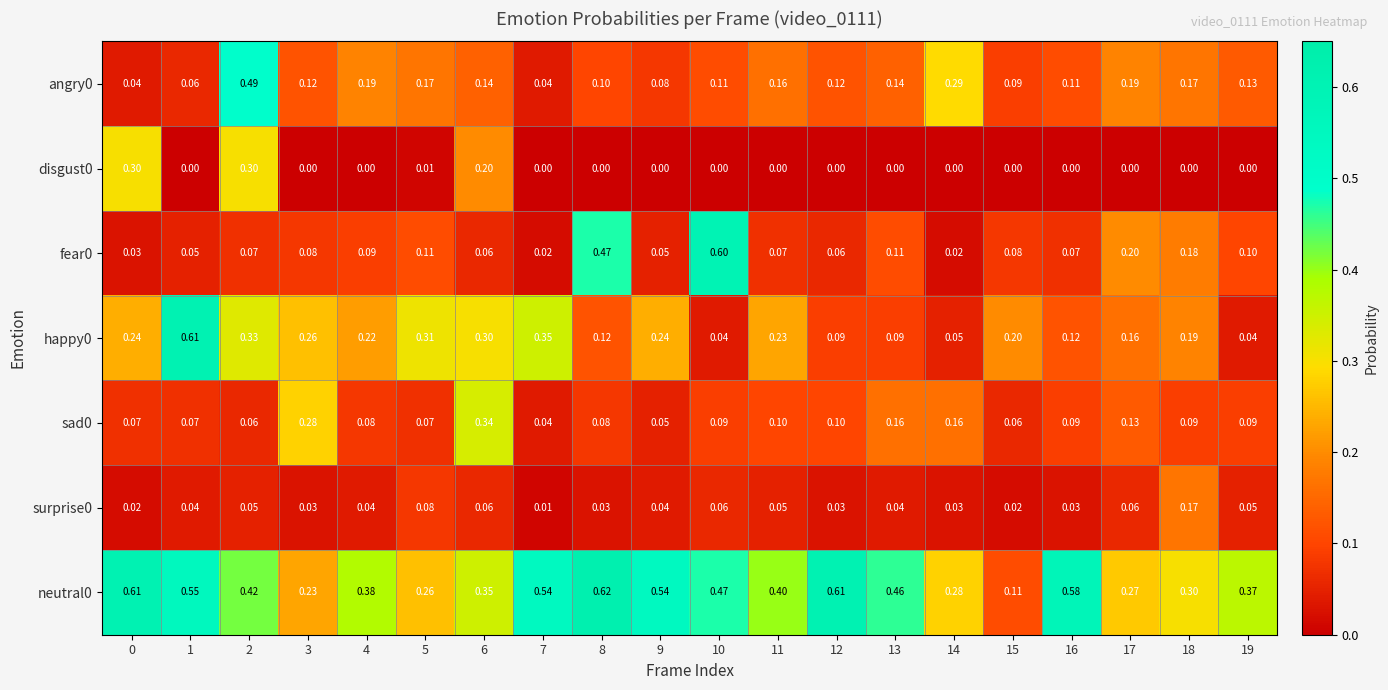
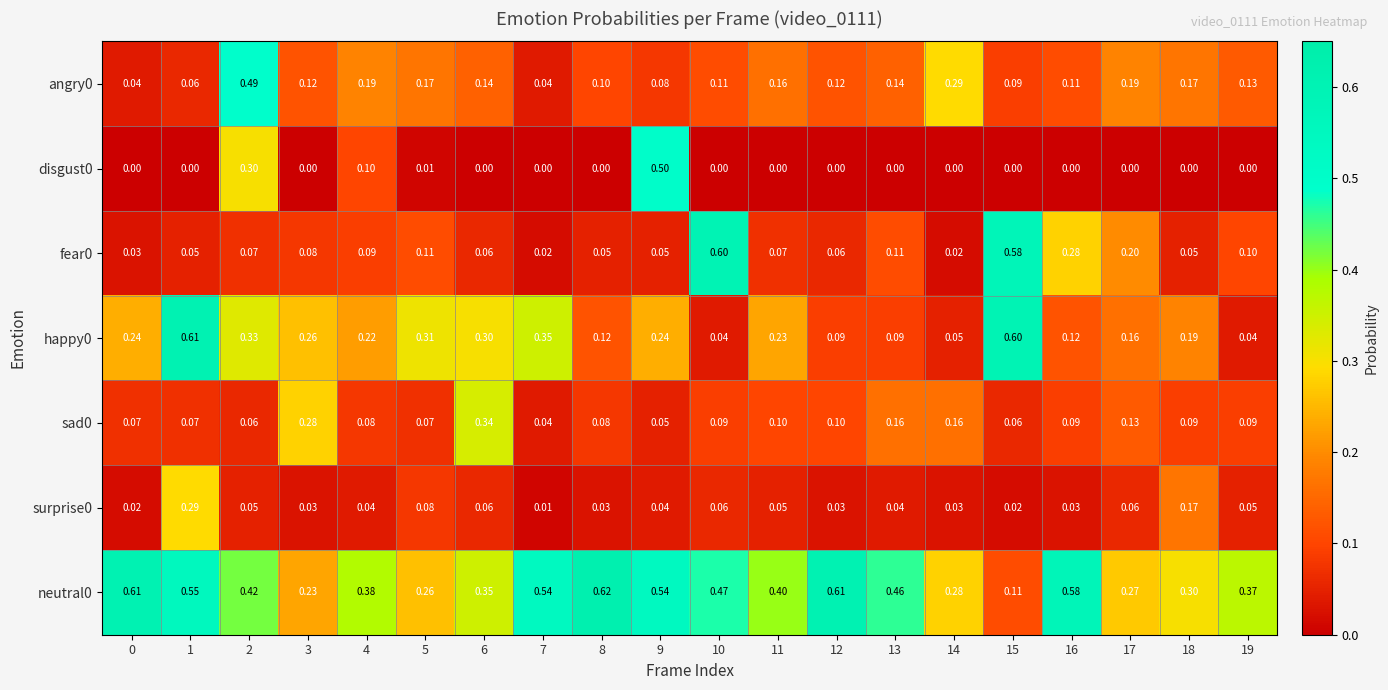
  {
    "angry0": {
      "0": 0.04,
      "1": 0.06,
      "2": 0.49,
      "3": 0.12,
      "4": 0.19,
      "5": 0.17,
      "6": 0.14,
      "7": 0.04,
      "8": 0.10,
      "9": 0.08,
      "10": 0.11,
      "11": 0.16,
      "12": 0.12,
      "13": 0.14,
      "14": 0.29,
      "15": 0.09,
      "16": 0.11,
      "17": 0.19,
      "18": 0.17,
      "19": 0.13
    },
    "disgust0": {
-     "0": 0.30,
+     "0": 0.00,
      "1": 0.00,
      "2": 0.30,
      "3": 0.00,
-     "4": 0.00,
+     "4": 0.10,
      "5": 0.01,
-     "6": 0.20,
+     "6": 0.00,
      "7": 0.00,
      "8": 0.00,
-     "9": 0.00,
+     "9": 0.50,
      "10": 0.00,
      "11": 0.00,
      "12": 0.00,
      "13": 0.00,
      "14": 0.00,
      "15": 0.00,
      "16": 0.00,
      "17": 0.00,
      "18": 0.00,
      "19": 0.00
    },
    "fear0": {
      "0": 0.03,
      "1": 0.05,
      "2": 0.07,
      "3": 0.08,
      "4": 0.09,
      "5": 0.11,
      "6": 0.06,
      "7": 0.02,
-     "8": 0.47,
+     "8": 0.05,
      "9": 0.05,
      "10": 0.60,
      "11": 0.07,
      "12": 0.06,
      "13": 0.11,
      "14": 0.02,
-     "15": 0.08,
-     "16": 0.07,
+     "15": 0.58,
+     "16": 0.28,
      "17": 0.20,
-     "18": 0.18,
+     "18": 0.05,
      "19": 0.10
    },
    "happy0": {
      "0": 0.24,
      "1": 0.61,
      "2": 0.33,
      "3": 0.26,
      "4": 0.22,
      "5": 0.31,
      "6": 0.30,
      "7": 0.35,
      "8": 0.12,
      "9": 0.24,
      "10": 0.04,
      "11": 0.23,
      "12": 0.09,
      "13": 0.09,
      "14": 0.05,
-     "15": 0.20,
+     "15": 0.60,
      "16": 0.12,
      "17": 0.16,
      "18": 0.19,
      "19": 0.04
    },
    "sad0": {
      "0": 0.07,
      "1": 0.07,
      "2": 0.06,
      "3": 0.28,
      "4": 0.08,
      "5": 0.07,
      "6": 0.34,
      "7": 0.04,
      "8": 0.08,
      "9": 0.05,
      "10": 0.09,
      "11": 0.10,
      "12": 0.10,
      "13": 0.16,
      "14": 0.16,
      "15": 0.06,
      "16": 0.09,
      "17": 0.13,
      "18": 0.09,
      "19": 0.09
    },
    "surprise0": {
      "0": 0.02,
-     "1": 0.04,
+     "1": 0.29,
      "2": 0.05,
      "3": 0.03,
      "4": 0.04,
      "5": 0.08,
      "6": 0.06,
      "7": 0.01,
      "8": 0.03,
      "9": 0.04,
      "10": 0.06,
      "11": 0.05,
      "12": 0.03,
      "13": 0.04,
      "14": 0.03,
      "15": 0.02,
      "16": 0.03,
      "17": 0.06,
      "18": 0.17,
      "19": 0.05
    },
    "neutral0": {
      "0": 0.61,
      "1": 0.55,
      "2": 0.42,
      "3": 0.23,
      "4": 0.38,
      "5": 0.26,
      "6": 0.35,
      "7": 0.54,
      "8": 0.62,
      "9": 0.54,
      "10": 0.47,
      "11": 0.40,
      "12": 0.61,
      "13": 0.46,
      "14": 0.28,
      "15": 0.11,
      "16": 0.58,
      "17": 0.27,
      "18": 0.30,
      "19": 0.37
    }
  }
